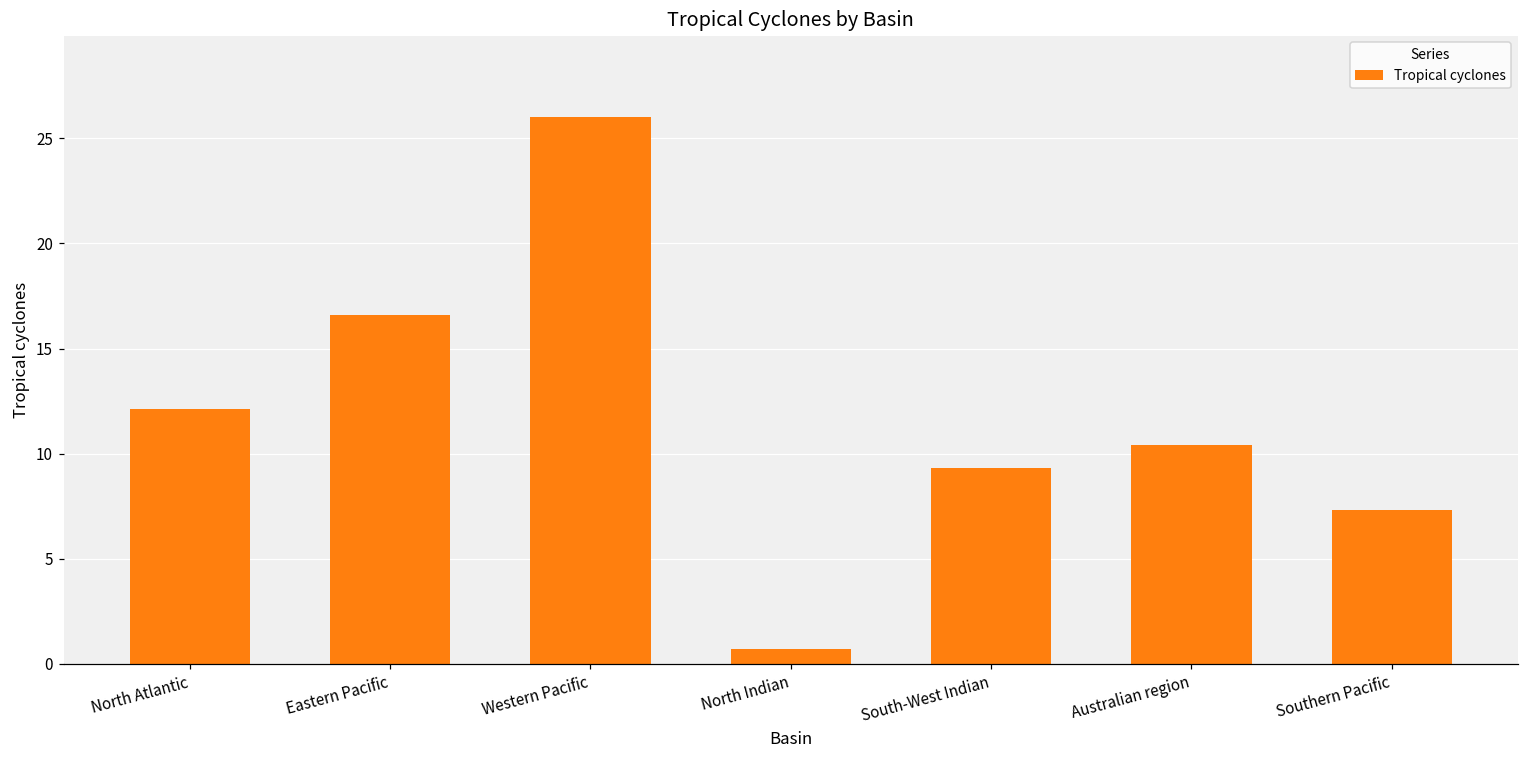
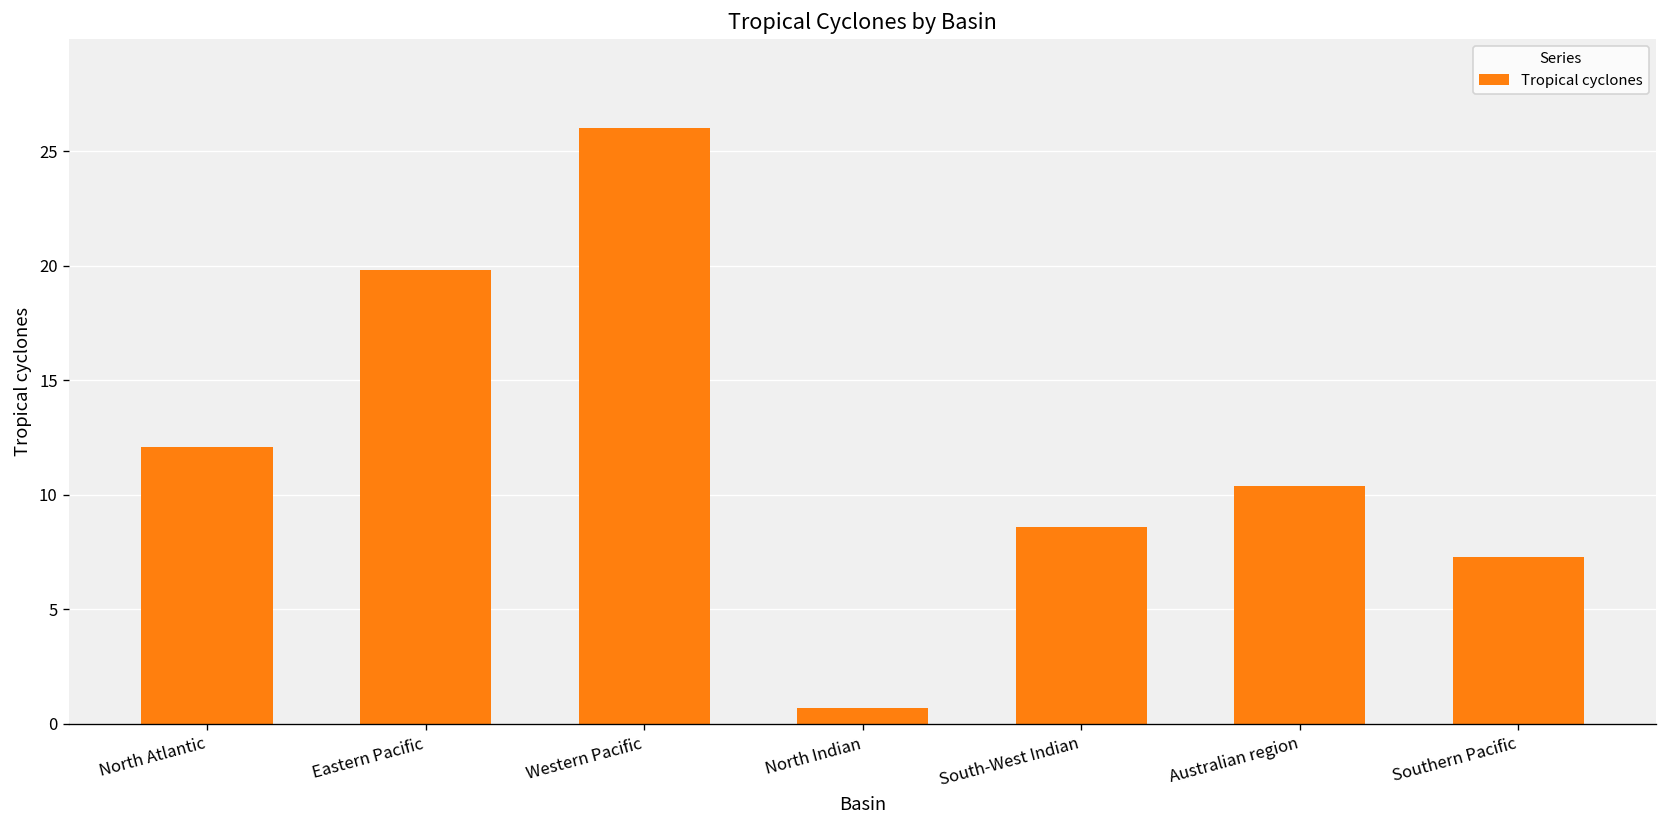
  {
    "North Atlantic": 12.1,
-   "Eastern Pacific": 16.6,
+   "Eastern Pacific": 19.8,
    "Western Pacific": 26.0,
    "North Indian": 0.7,
-   "South-West Indian": 9.3,
+   "South-West Indian": 8.6,
    "Australian region": 10.4,
    "Southern Pacific": 7.3
  }
